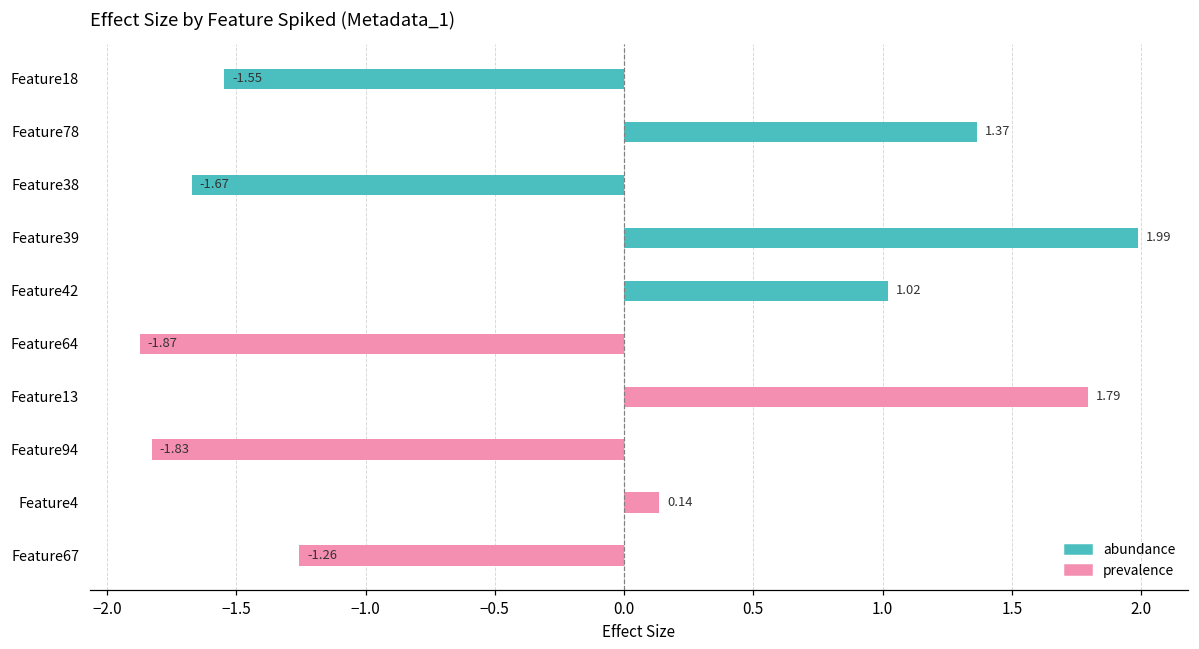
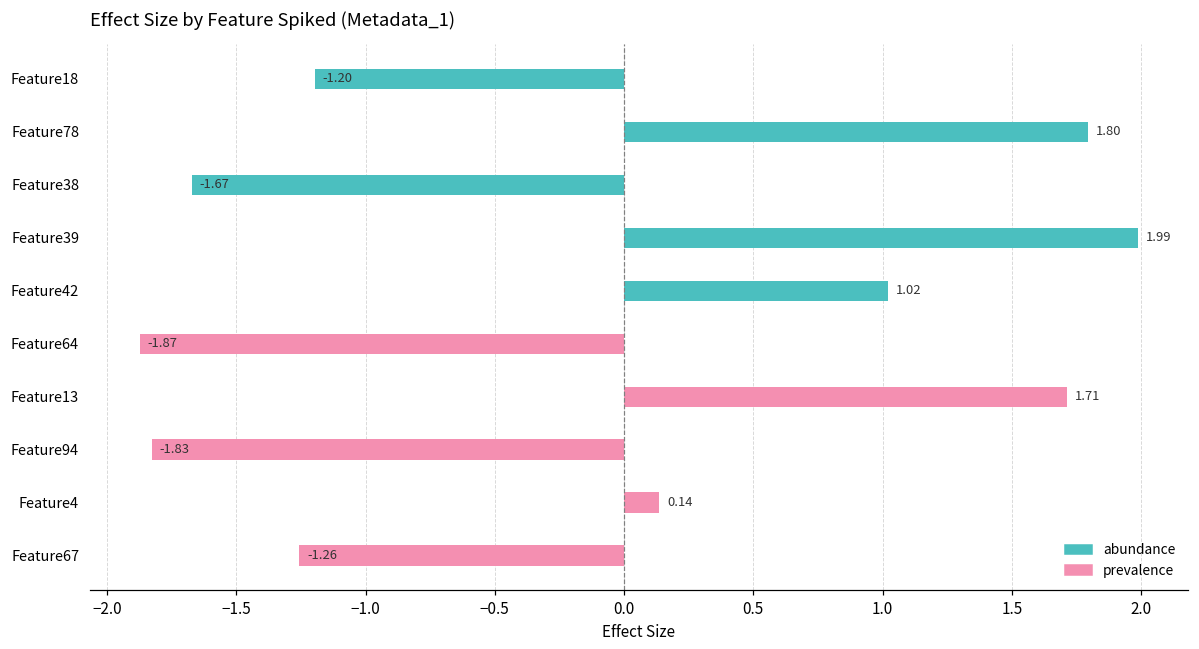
  {
    "abundance": {
-     "Feature18": -1.55,
-     "Feature78": 1.37,
+     "Feature18": -1.20,
+     "Feature78": 1.80,
      "Feature38": -1.67,
      "Feature39": 1.99,
      "Feature42": 1.02
    },
    "prevalence": {
      "Feature64": -1.87,
-     "Feature13": 1.79,
+     "Feature13": 1.71,
      "Feature94": -1.83,
      "Feature4": 0.14,
      "Feature67": -1.26
    }
  }
